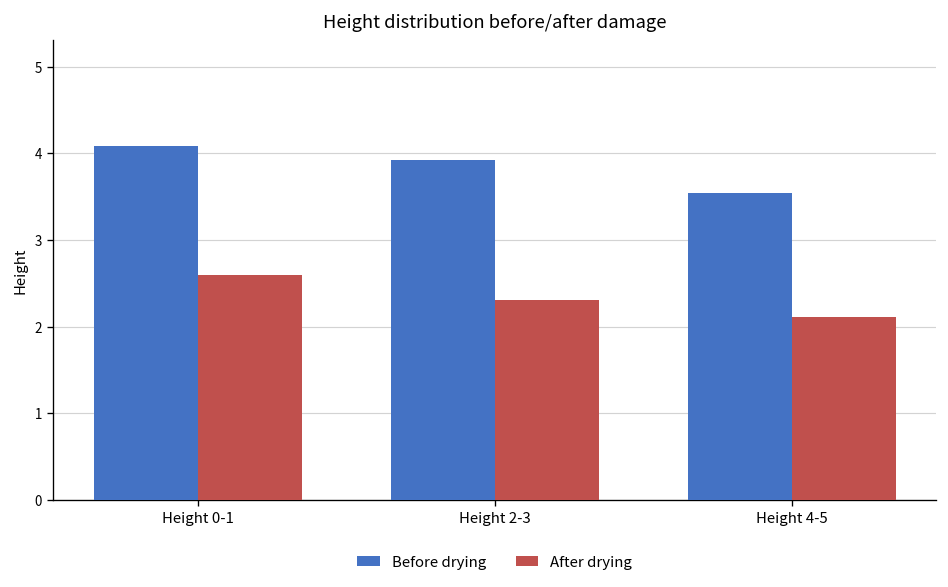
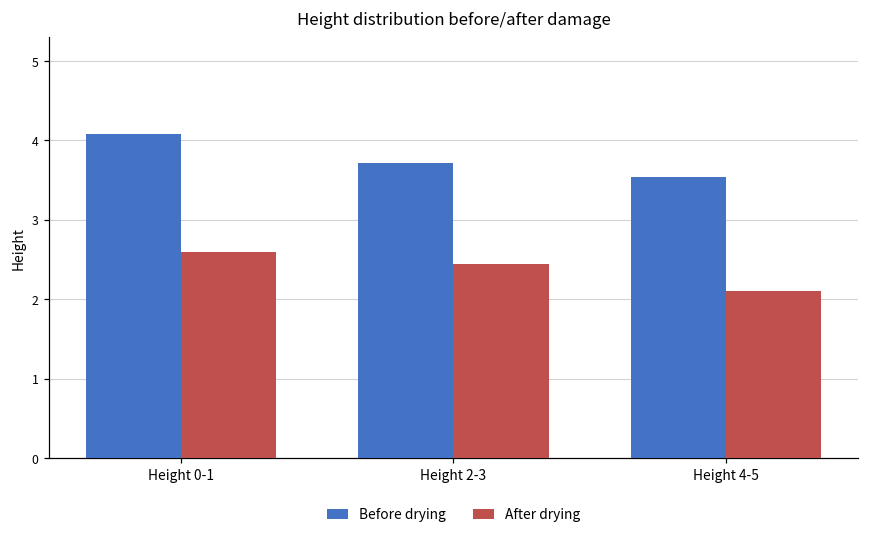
  {
    "Before drying": {
      "Height 0-1": 4.1,
-     "Height 2-3": 3.9,
+     "Height 2-3": 3.7,
      "Height 4-5": 3.5
    },
    "After drying": {
      "Height 0-1": 2.6,
-     "Height 2-3": 2.3,
+     "Height 2-3": 2.4,
      "Height 4-5": 2.1
    }
  }
